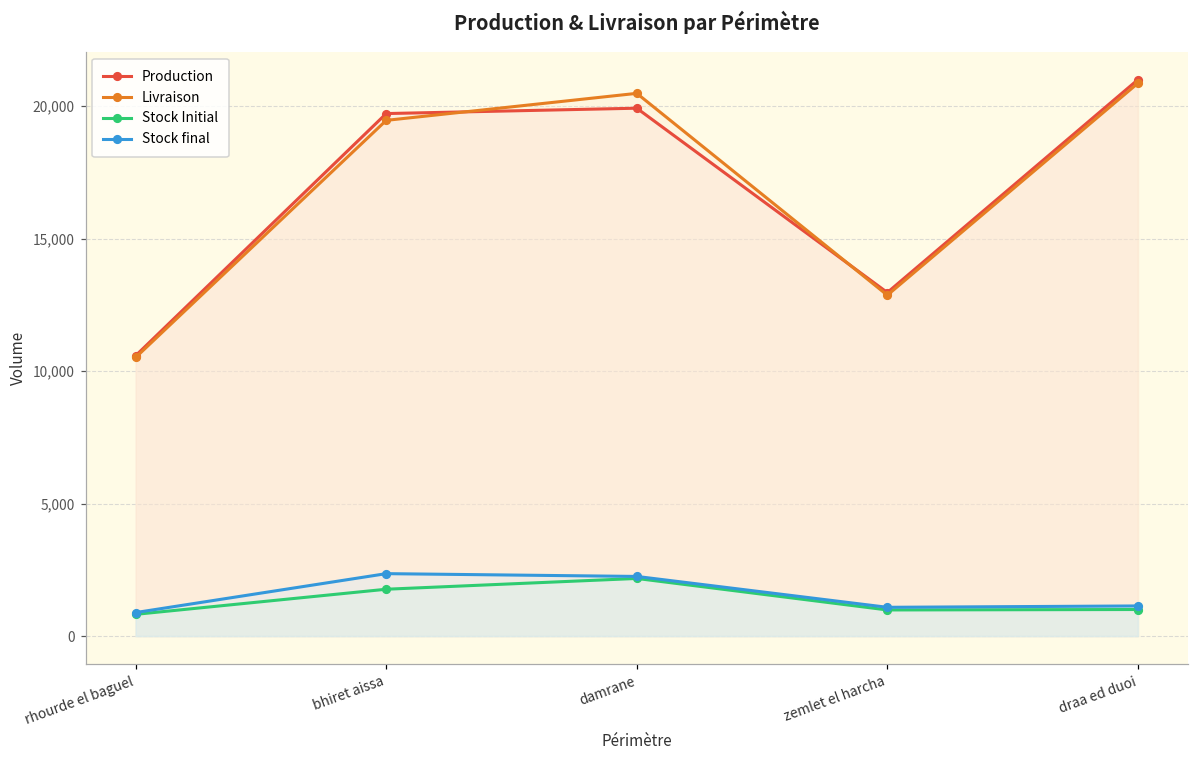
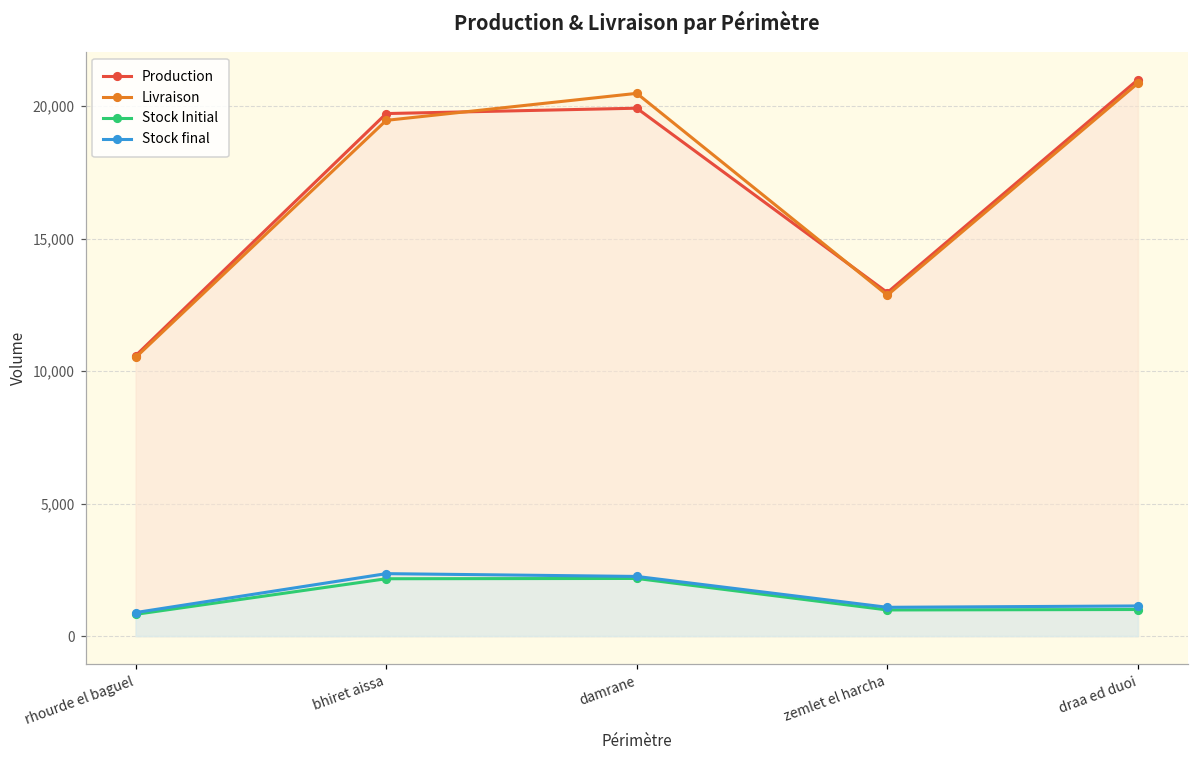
  {
    "Stock Initial": {
-     "bhiret aissa": "1,800",
+     "bhiret aissa": "2,200",
      "draa ed duoi": "1,000"
    },
    "Stock final": {
      "bhiret aissa": "2,400",
      "draa ed duoi": "1,100"
    }
  }
